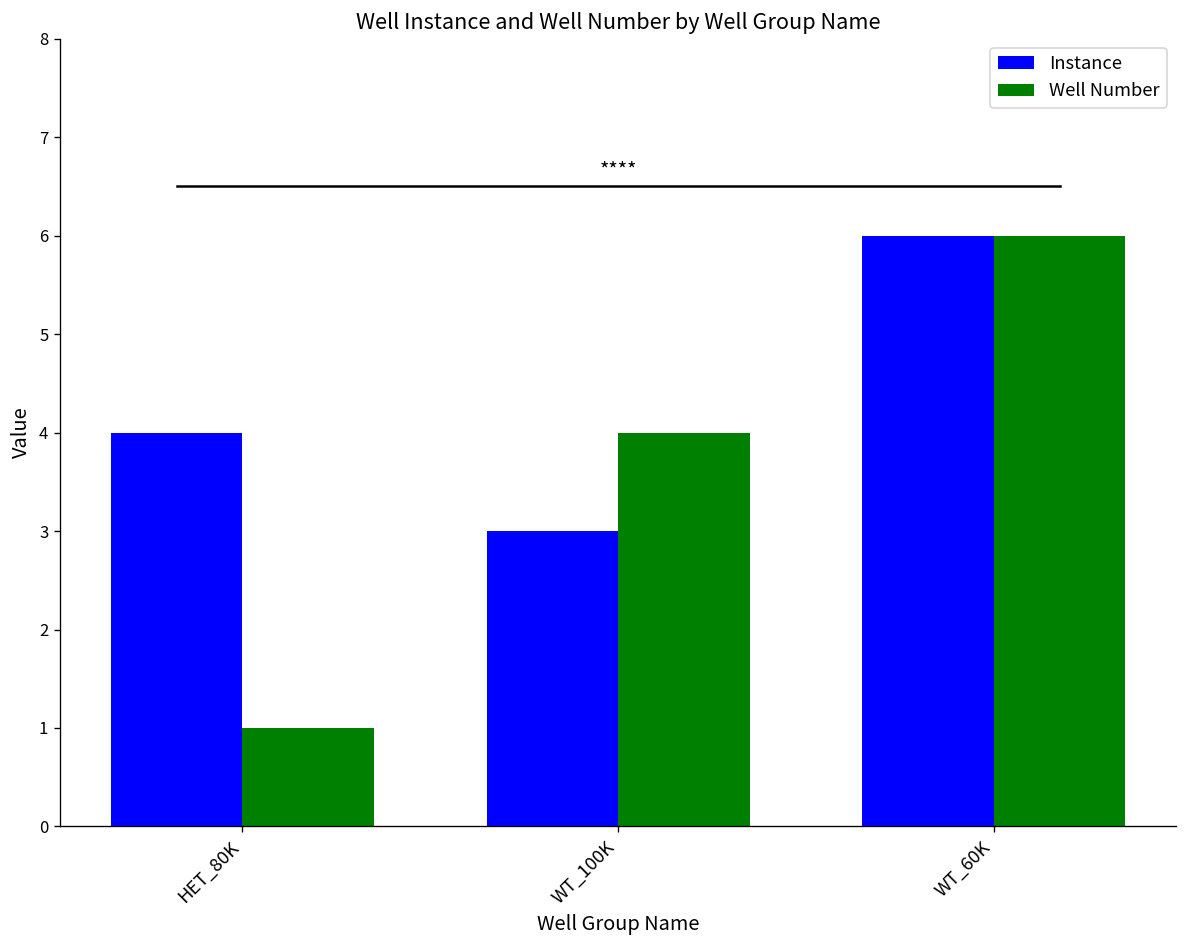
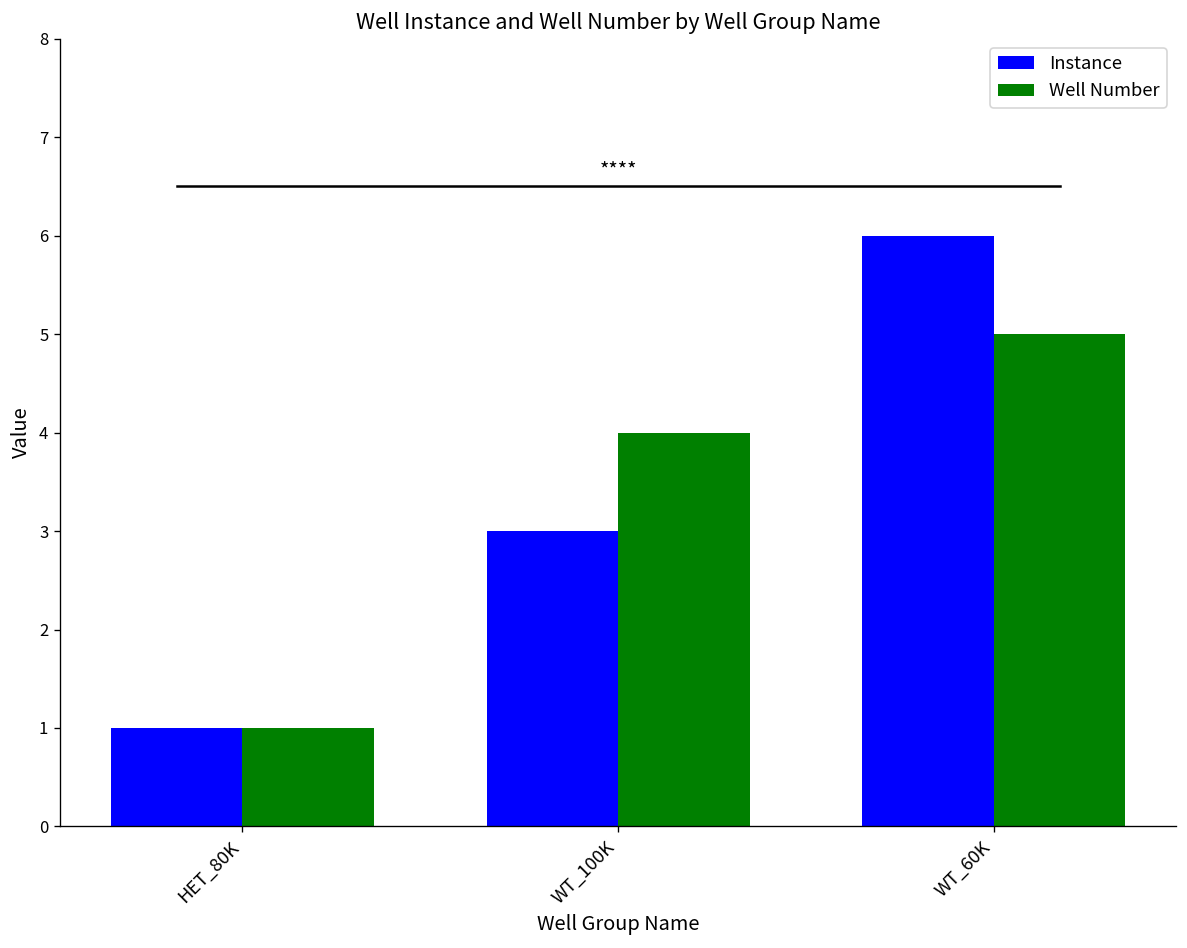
  {
    "Instance": {
-     "HET_80K": 4,
+     "HET_80K": 1,
      "WT_100K": 3,
      "WT_60K": 6
    },
    "Well Number": {
      "HET_80K": 1,
      "WT_100K": 4,
-     "WT_60K": 6
+     "WT_60K": 5
    }
  }
